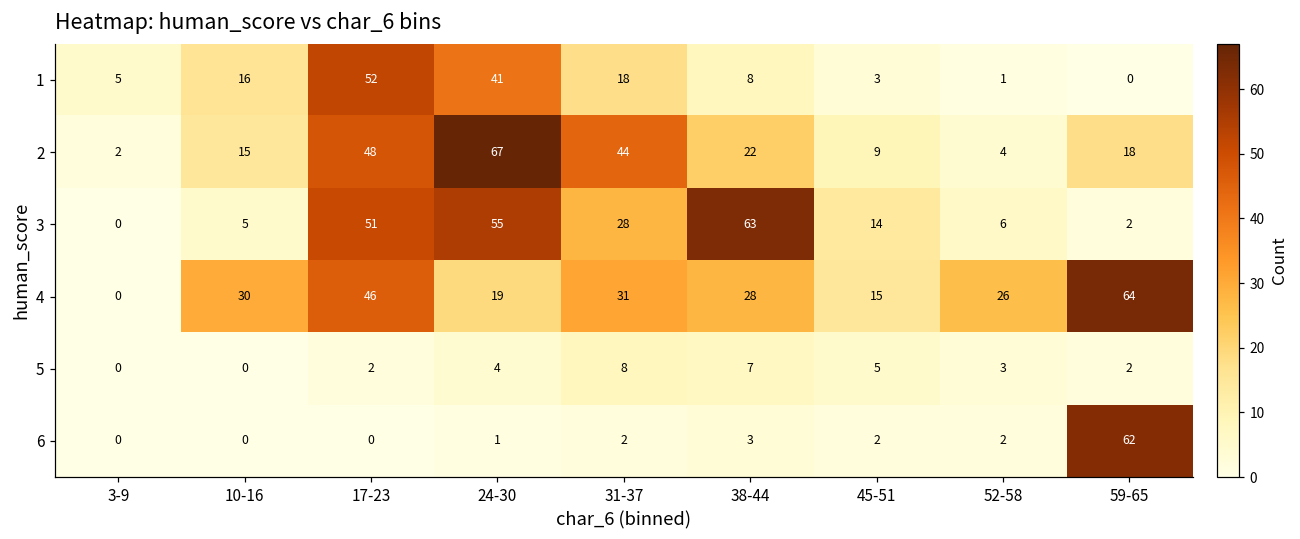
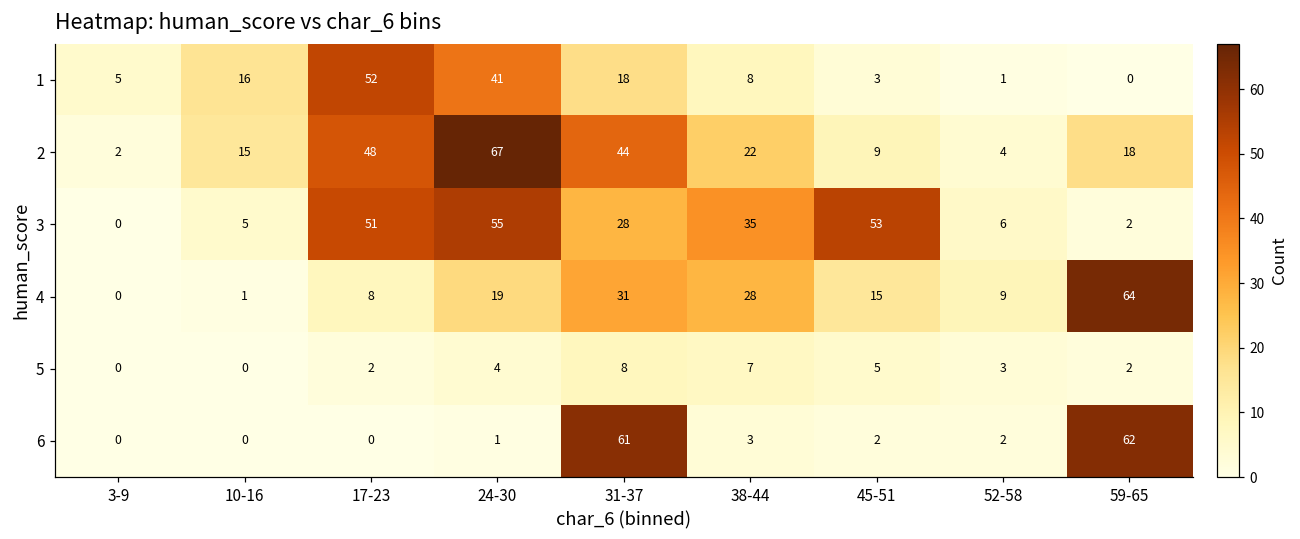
  {
    "1": {
      "3-9": 5,
      "10-16": 16,
      "17-23": 52,
      "24-30": 41,
      "31-37": 18,
      "38-44": 8,
      "45-51": 3,
      "52-58": 1,
      "59-65": 0
    },
    "2": {
      "3-9": 2,
      "10-16": 15,
      "17-23": 48,
      "24-30": 67,
      "31-37": 44,
      "38-44": 22,
      "45-51": 9,
      "52-58": 4,
      "59-65": 18
    },
    "3": {
      "3-9": 0,
      "10-16": 5,
      "17-23": 51,
      "24-30": 55,
      "31-37": 28,
-     "38-44": 63,
-     "45-51": 14,
+     "38-44": 35,
+     "45-51": 53,
      "52-58": 6,
      "59-65": 2
    },
    "4": {
      "3-9": 0,
-     "10-16": 30,
-     "17-23": 46,
+     "10-16": 1,
+     "17-23": 8,
      "24-30": 19,
      "31-37": 31,
      "38-44": 28,
      "45-51": 15,
-     "52-58": 26,
+     "52-58": 9,
      "59-65": 64
    },
    "5": {
      "3-9": 0,
      "10-16": 0,
      "17-23": 2,
      "24-30": 4,
      "31-37": 8,
      "38-44": 7,
      "45-51": 5,
      "52-58": 3,
      "59-65": 2
    },
    "6": {
      "3-9": 0,
      "10-16": 0,
      "17-23": 0,
      "24-30": 1,
-     "31-37": 2,
+     "31-37": 61,
      "38-44": 3,
      "45-51": 2,
      "52-58": 2,
      "59-65": 62
    }
  }
